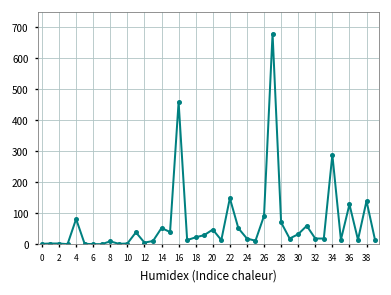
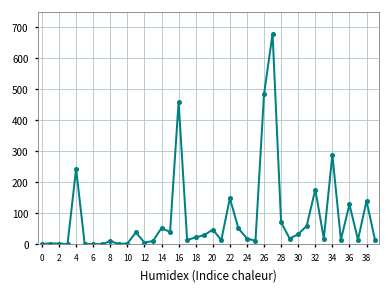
  {
    "0": 0,
    "2": 0,
-   "4": 80,
+   "4": 240,
    "6": 0,
    "8": 10,
    "10": 0,
    "12": 10,
    "14": 50,
    "16": 460,
    "18": 20,
    "20": 50,
    "22": 150,
    "24": 20,
-   "26": 90,
+   "26": 480,
    "28": 70,
    "30": 30,
-   "32": 20,
+   "32": 180,
    "34": 290,
    "36": 130,
    "38": 140
  }
